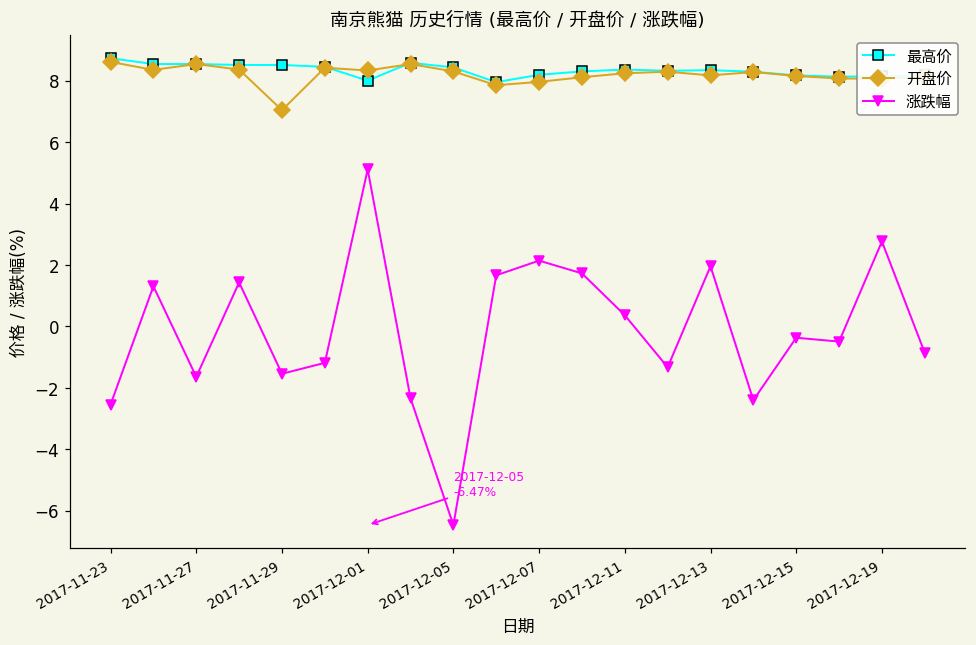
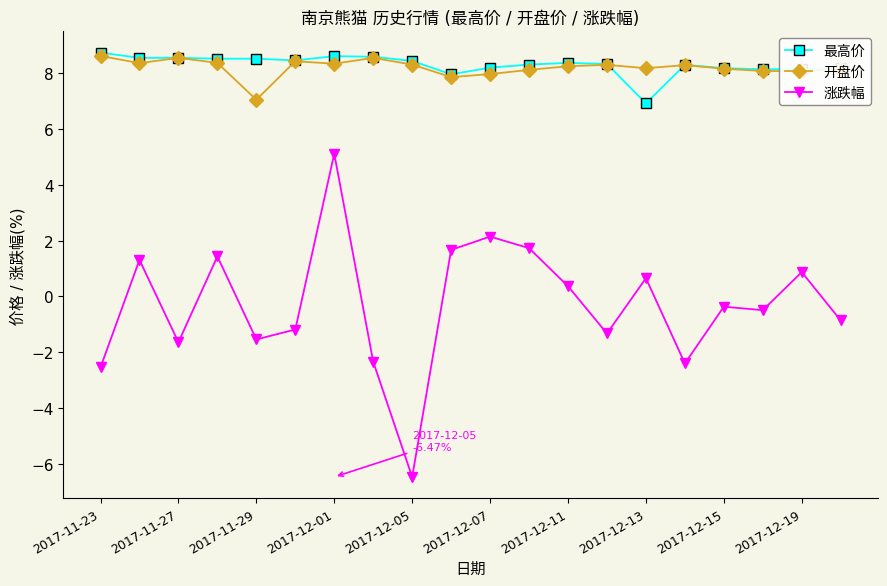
  {
    "最高价": {
      "2017-11-23": 8.7,
      "2017-11-29": 8.5,
-     "2017-12-01": 8.0,
+     "2017-12-01": 8.6,
      "2017-12-05": 8.4,
      "2017-12-07": 8.2,
      "2017-12-11": 8.4,
-     "2017-12-13": 8.3
+     "2017-12-13": 6.9
    },
    "开盘价": {
      "2017-11-23": 8.6,
      "2017-11-29": 7.0,
      "2017-12-01": 8.3,
      "2017-12-05": 8.3,
      "2017-12-07": 8.0,
      "2017-12-11": 8.2,
      "2017-12-13": 8.2
    },
    "涨跌幅": {
      "2017-11-23": -2.5,
      "2017-11-27": -1.6,
      "2017-11-29": -1.5,
      "2017-12-01": 5.1,
      "2017-12-07": 2.1,
      "2017-12-11": 0.4,
-     "2017-12-13": 2.0,
+     "2017-12-13": 0.7,
      "2017-12-15": -0.4,
-     "2017-12-19": 2.8
+     "2017-12-19": 0.9
    }
  }
